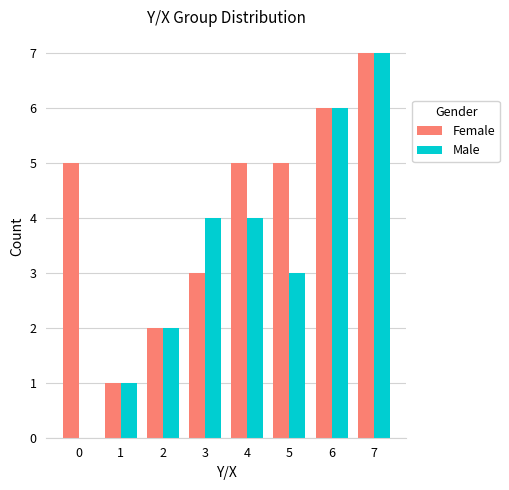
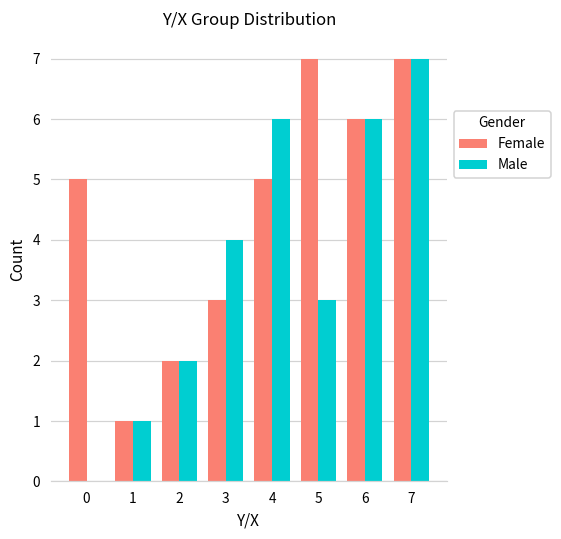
  {
    "Female": {
      "0": 5,
      "1": 1,
      "2": 2,
      "3": 3,
      "4": 5,
-     "5": 5,
+     "5": 7,
      "6": 6,
      "7": 7
    },
    "Male": {
      "0": 0,
      "1": 1,
      "2": 2,
      "3": 4,
-     "4": 4,
+     "4": 6,
      "5": 3,
      "6": 6,
      "7": 7
    }
  }
